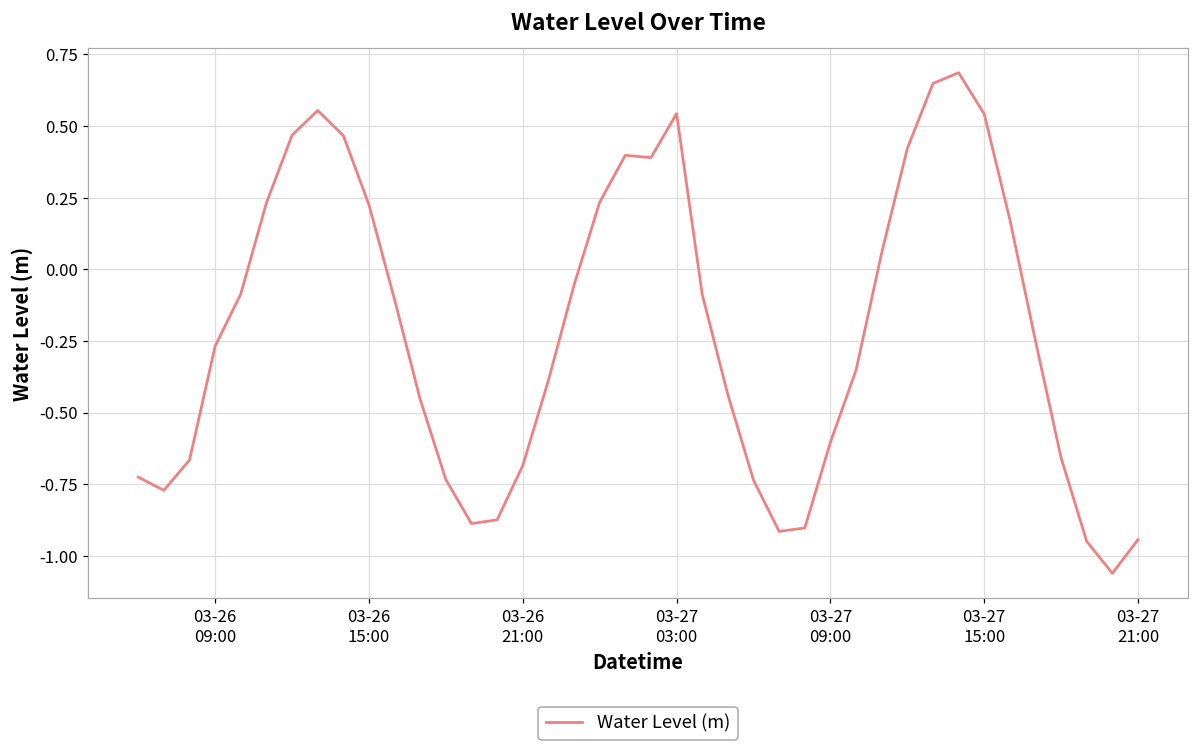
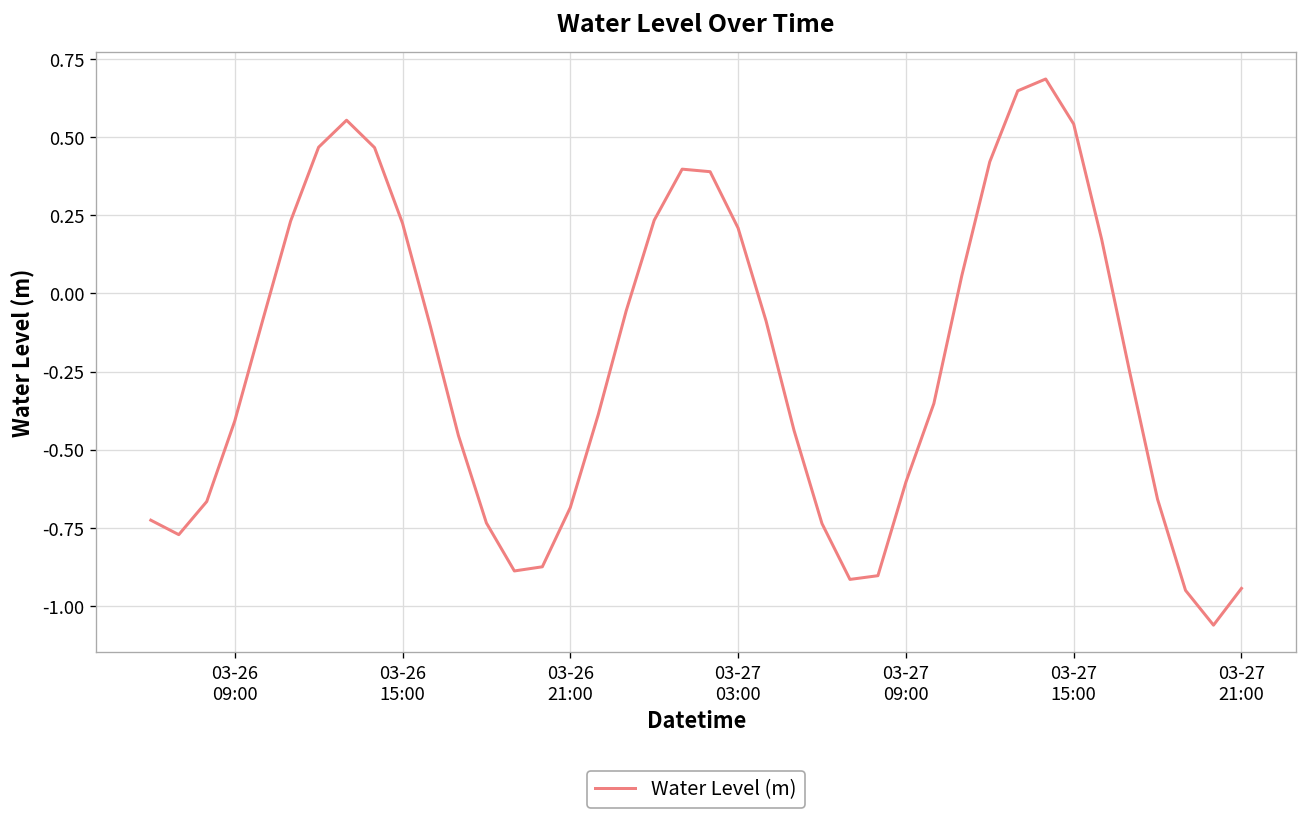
  {
-   "03-26 09:00": -0.27,
+   "03-26 09:00": -0.41,
    "03-26 15:00": 0.22,
    "03-26 21:00": -0.68,
-   "03-27 03:00": 0.54,
+   "03-27 03:00": 0.21,
    "03-27 09:00": -0.60,
    "03-27 15:00": 0.54,
    "03-27 21:00": -0.94
  }
